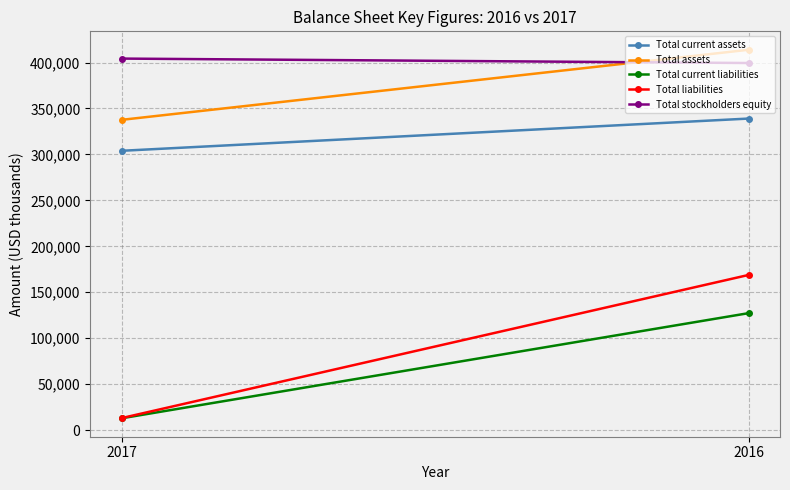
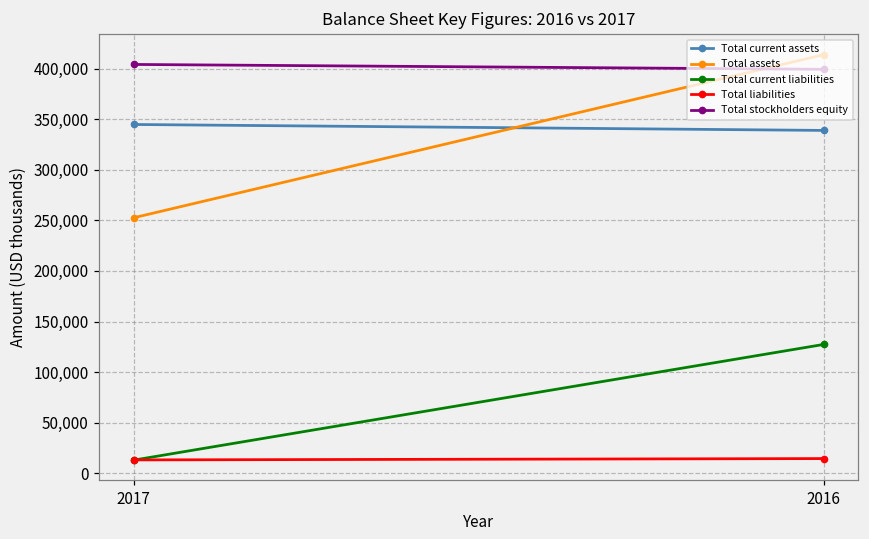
  {
    "Total current assets": {
-     "2017": "300,000",
+     "2017": "340,000",
      "2016": "340,000"
    },
    "Total assets": {
-     "2017": "340,000"
+     "2017": "250,000"
    },
    "Total current liabilities": {
      "2016": "130,000"
    },
    "Total liabilities": {
-     "2016": "170,000"
+     "2016": "10,000"
    },
    "Total stockholders equity": {
      "2017": "400,000"
    }
  }
